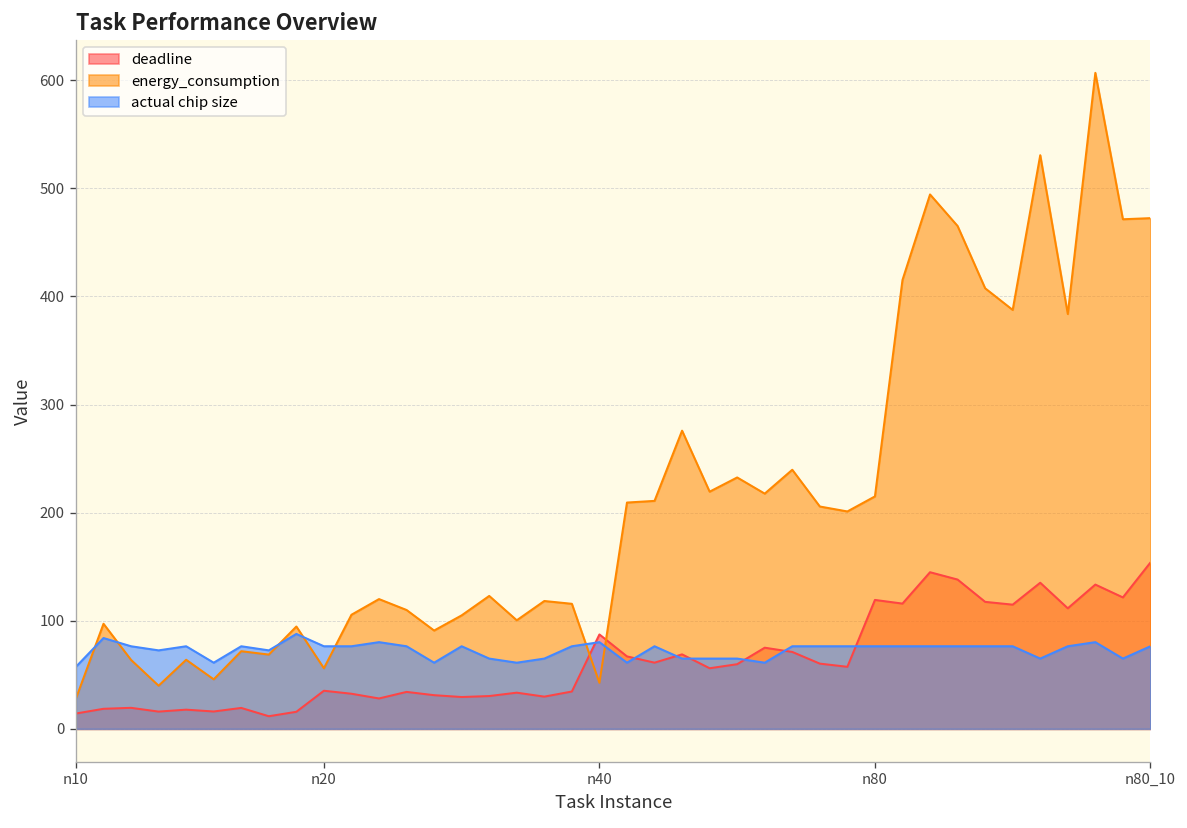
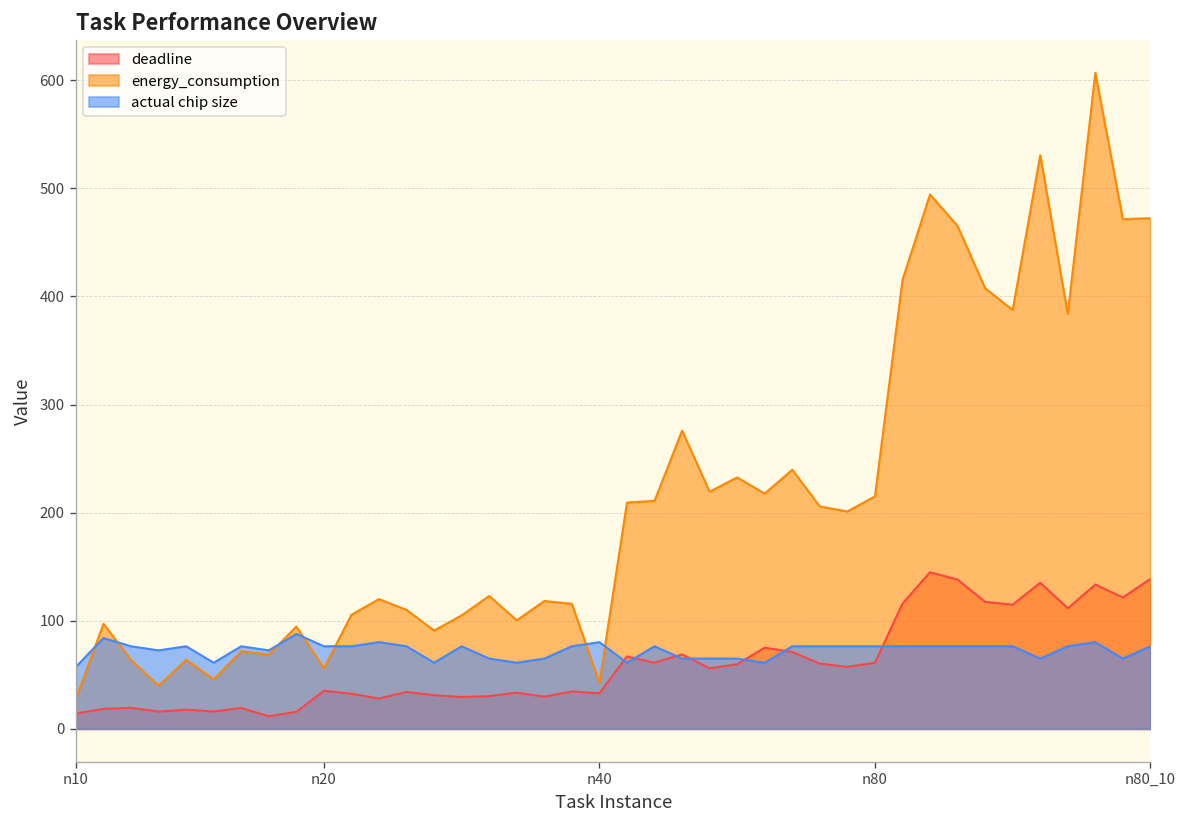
  {
    "deadline": {
      "n10": 10,
      "n20": 40,
-     "n40": 90,
-     "n80": 120,
-     "n80_10": 150
+     "n40": 30,
+     "n80": 60,
+     "n80_10": 140
    },
    "energy_consumption": {
      "n10": 30,
      "n20": 60,
      "n40": 40,
      "n80": 220,
      "n80_10": 470
    },
    "actual chip size": {
      "n10": 60,
      "n20": 80,
      "n40": 80,
      "n80": 80,
      "n80_10": 80
    }
  }
